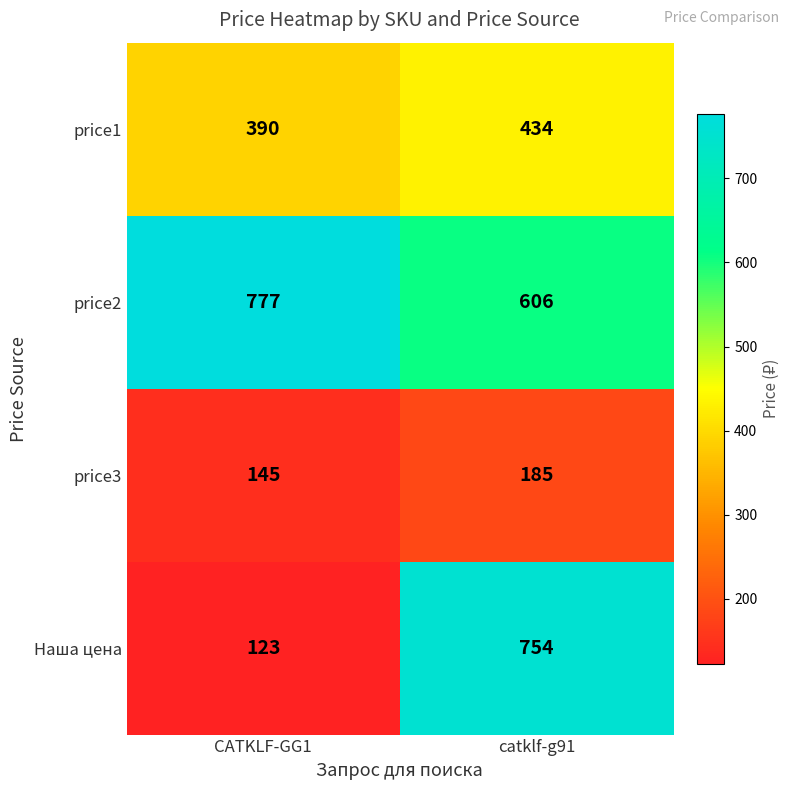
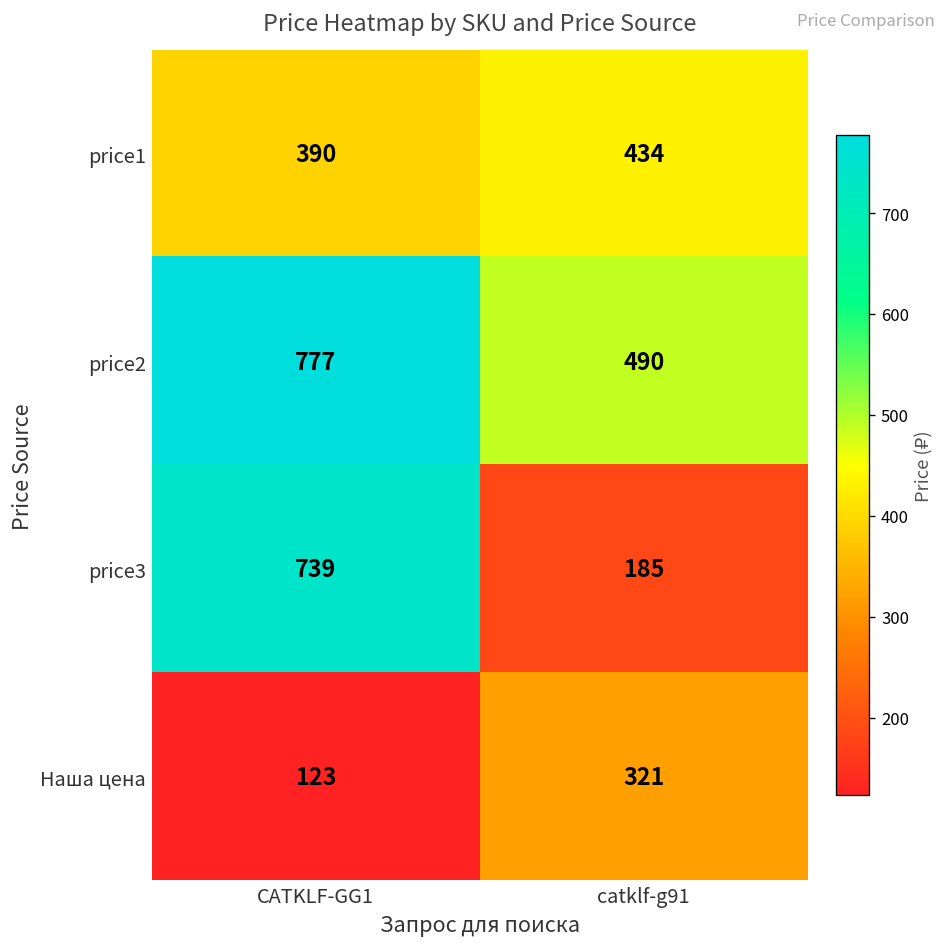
  {
    "price1": {
      "CATKLF-GG1": 390,
      "catklf-g91": 434
    },
    "price2": {
      "CATKLF-GG1": 777,
-     "catklf-g91": 606
+     "catklf-g91": 490
    },
    "price3": {
-     "CATKLF-GG1": 145,
+     "CATKLF-GG1": 739,
      "catklf-g91": 185
    },
    "Наша цена": {
      "CATKLF-GG1": 123,
-     "catklf-g91": 754
+     "catklf-g91": 321
    }
  }
